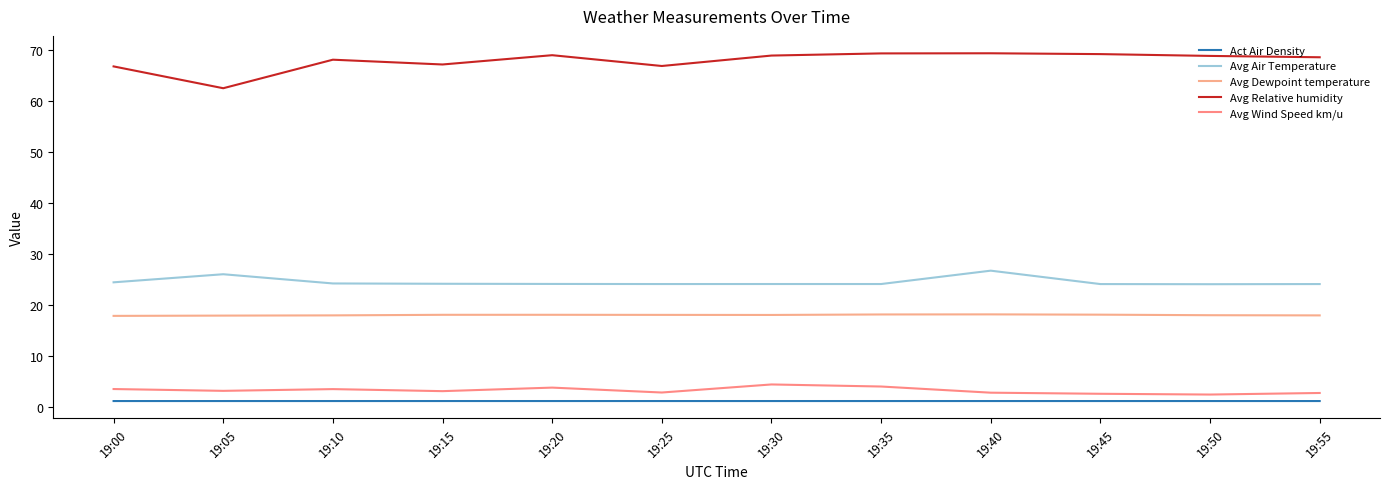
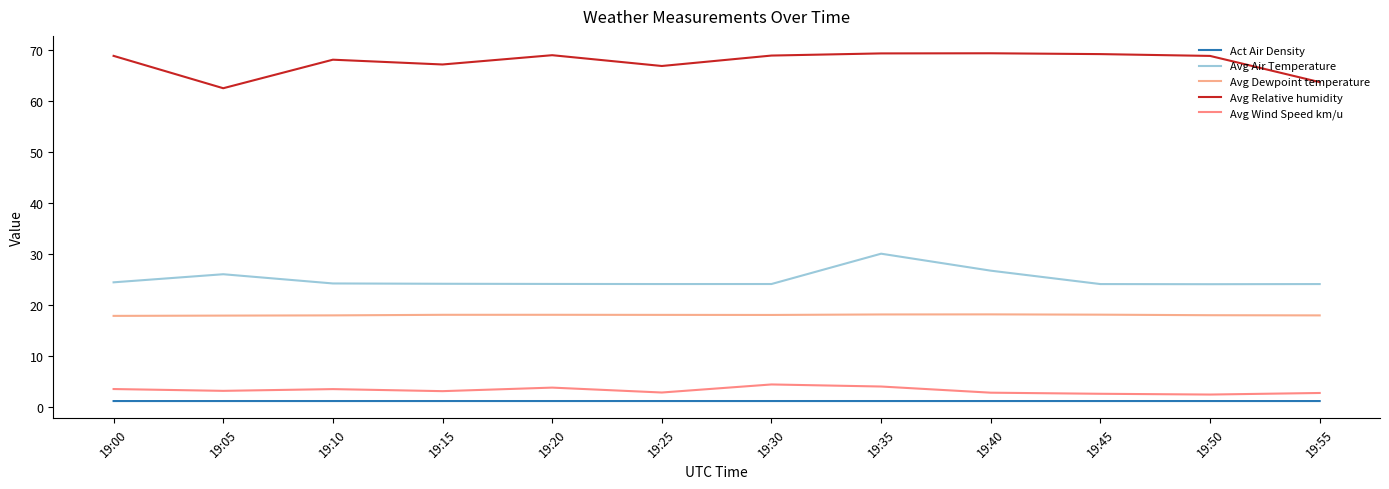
  {
    "Act Air Density": {
      "19:00": 1,
      "19:05": 1,
      "19:10": 1,
      "19:15": 1,
      "19:20": 1,
      "19:25": 1,
      "19:30": 1,
      "19:35": 1,
      "19:40": 1,
      "19:45": 1,
      "19:50": 1,
      "19:55": 1
    },
    "Avg Air Temperature": {
      "19:00": 24,
      "19:05": 26,
      "19:10": 24,
      "19:15": 24,
      "19:20": 24,
      "19:25": 24,
      "19:30": 24,
-     "19:35": 24,
+     "19:35": 30,
      "19:40": 27,
      "19:45": 24,
      "19:50": 24,
      "19:55": 24
    },
    "Avg Relative humidity": {
-     "19:00": 67,
+     "19:00": 69,
      "19:05": 63,
      "19:10": 68,
      "19:15": 67,
      "19:20": 69,
      "19:25": 67,
      "19:30": 69,
      "19:35": 69,
      "19:40": 69,
      "19:45": 69,
      "19:50": 69,
-     "19:55": 69
+     "19:55": 64
    }
  }
